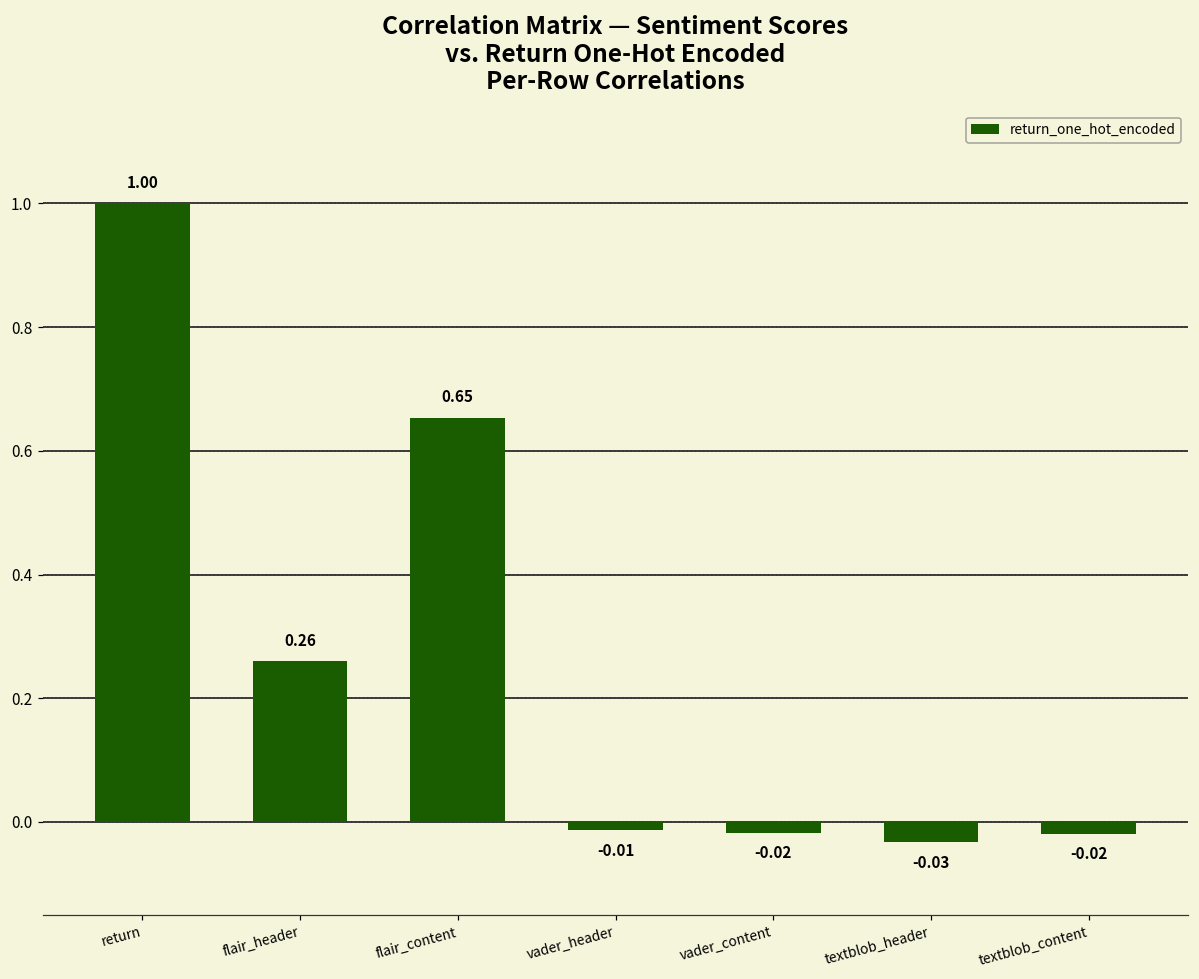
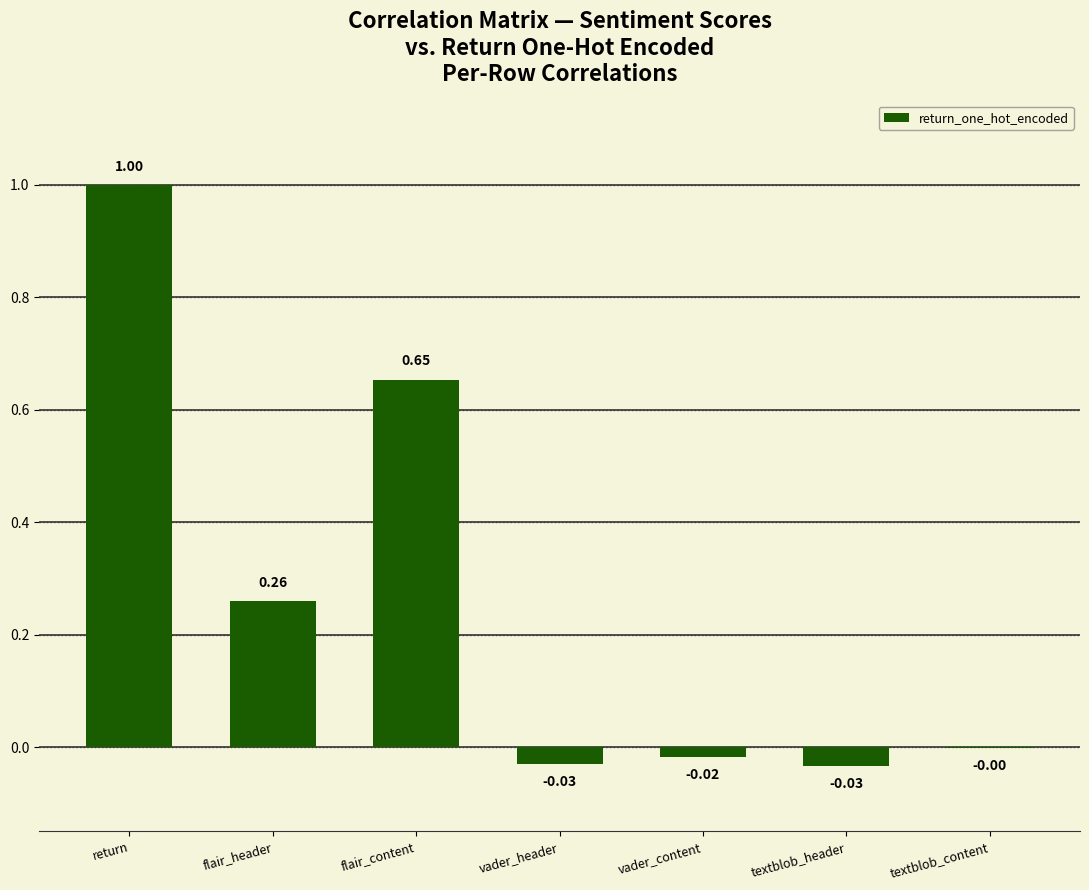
  {
    "return": 1.00,
    "flair_header": 0.26,
    "flair_content": 0.65,
-   "vader_header": -0.01,
+   "vader_header": -0.03,
    "vader_content": -0.02,
    "textblob_header": -0.03,
-   "textblob_content": -0.02
+   "textblob_content": -0.00
  }
